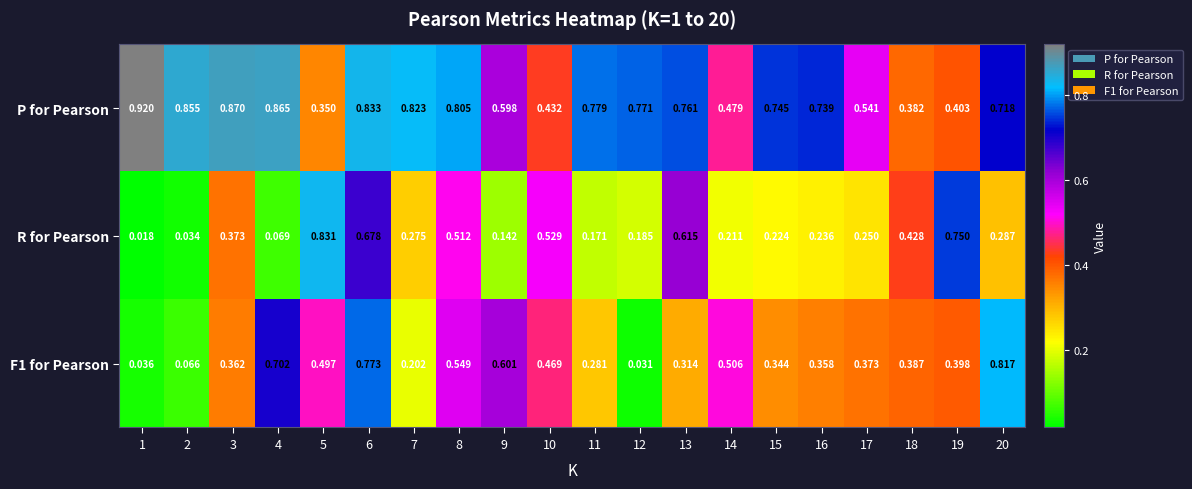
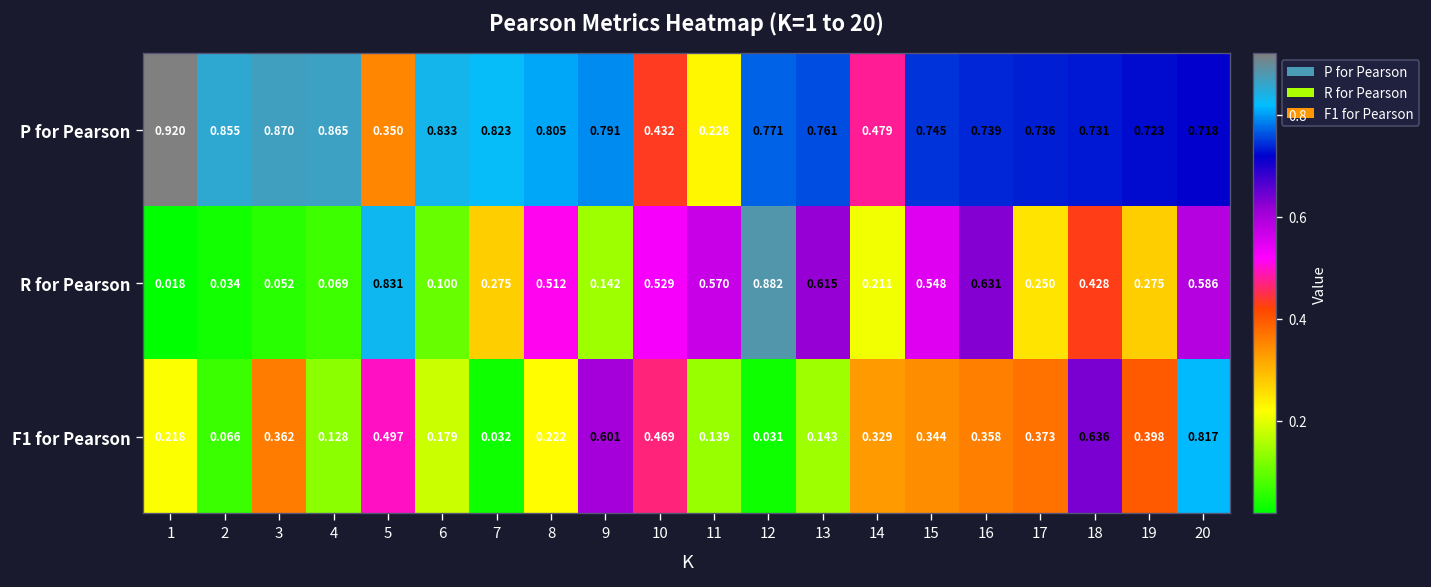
  {
    "P for Pearson": {
      "1": 0.920,
      "2": 0.855,
      "3": 0.870,
      "4": 0.865,
      "5": 0.350,
      "6": 0.833,
      "7": 0.823,
      "8": 0.805,
-     "9": 0.598,
+     "9": 0.791,
      "10": 0.432,
-     "11": 0.779,
+     "11": 0.228,
      "12": 0.771,
      "13": 0.761,
      "14": 0.479,
      "15": 0.745,
      "16": 0.739,
-     "17": 0.541,
-     "18": 0.382,
-     "19": 0.403,
+     "17": 0.736,
+     "18": 0.731,
+     "19": 0.723,
      "20": 0.718
    },
    "R for Pearson": {
      "1": 0.018,
      "2": 0.034,
-     "3": 0.373,
+     "3": 0.052,
      "4": 0.069,
      "5": 0.831,
-     "6": 0.678,
+     "6": 0.100,
      "7": 0.275,
      "8": 0.512,
      "9": 0.142,
      "10": 0.529,
-     "11": 0.171,
-     "12": 0.185,
+     "11": 0.570,
+     "12": 0.882,
      "13": 0.615,
      "14": 0.211,
-     "15": 0.224,
-     "16": 0.236,
+     "15": 0.548,
+     "16": 0.631,
      "17": 0.250,
      "18": 0.428,
-     "19": 0.750,
-     "20": 0.287
+     "19": 0.275,
+     "20": 0.586
    },
    "F1 for Pearson": {
-     "1": 0.036,
+     "1": 0.218,
      "2": 0.066,
      "3": 0.362,
-     "4": 0.702,
+     "4": 0.128,
      "5": 0.497,
-     "6": 0.773,
-     "7": 0.202,
-     "8": 0.549,
+     "6": 0.179,
+     "7": 0.032,
+     "8": 0.222,
      "9": 0.601,
      "10": 0.469,
-     "11": 0.281,
+     "11": 0.139,
      "12": 0.031,
-     "13": 0.314,
-     "14": 0.506,
+     "13": 0.143,
+     "14": 0.329,
      "15": 0.344,
      "16": 0.358,
      "17": 0.373,
-     "18": 0.387,
+     "18": 0.636,
      "19": 0.398,
      "20": 0.817
    }
  }
